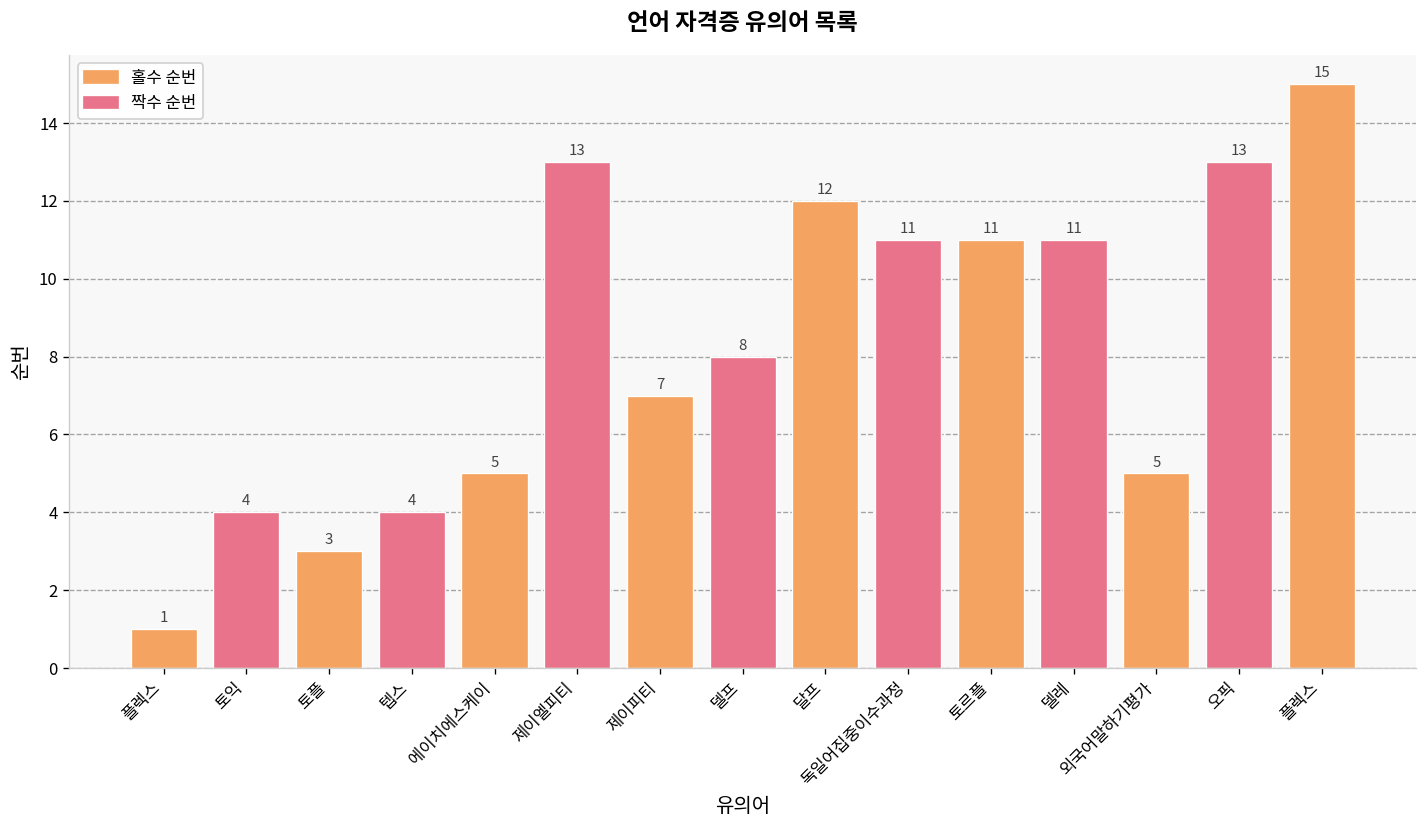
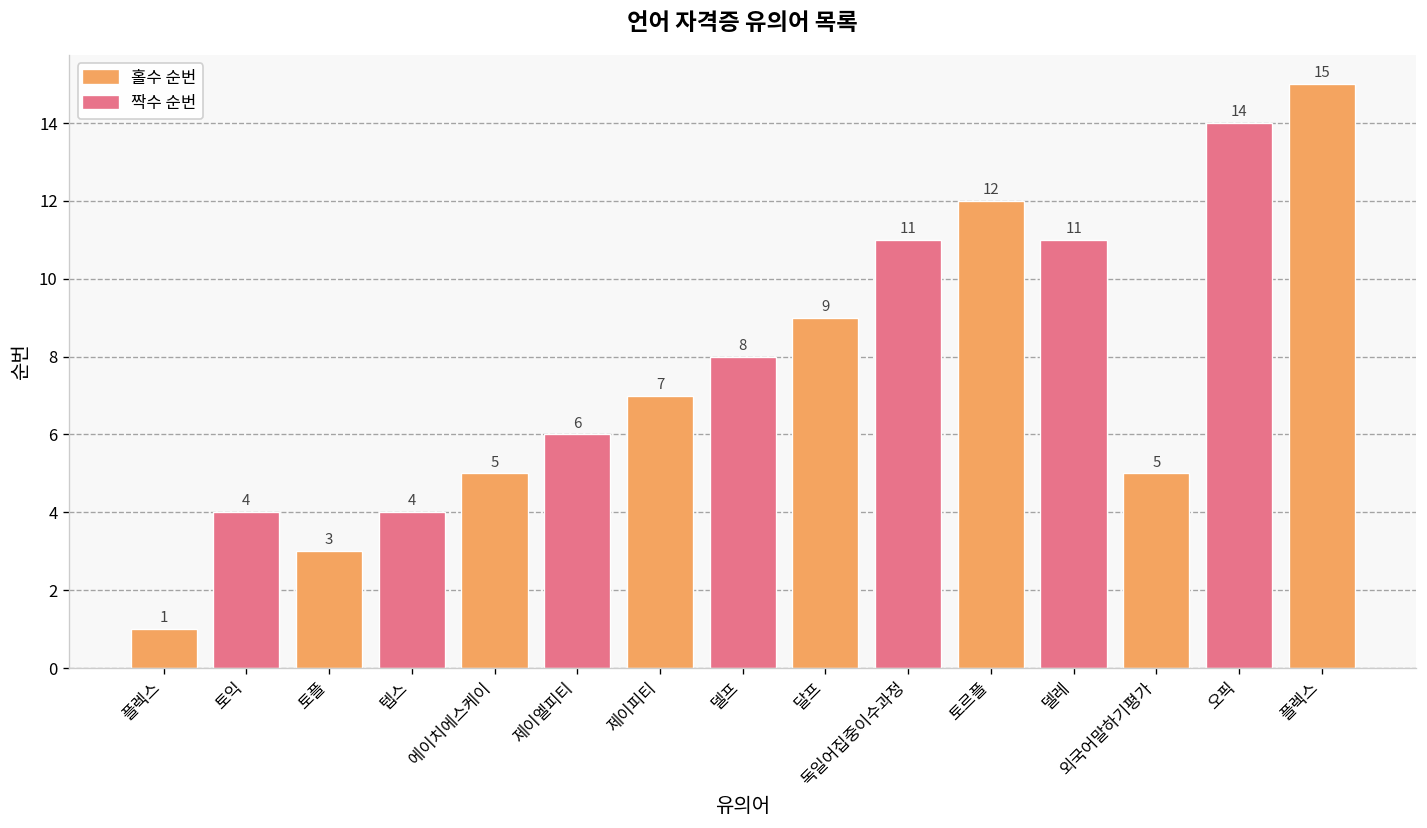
  {
    "토익": 4,
    "토플": 3,
    "텝스": 4,
    "에이치에스케이": 5,
-   "제이엘피티": 13,
+   "제이엘피티": 6,
    "제이피티": 7,
    "델프": 8,
-   "달프": 12,
+   "달프": 9,
    "독일어집중이수과정": 11,
-   "토르플": 11,
+   "토르플": 12,
    "델레": 11,
    "외국어말하기평가": 5,
-   "오픽": 13
+   "오픽": 14
  }
